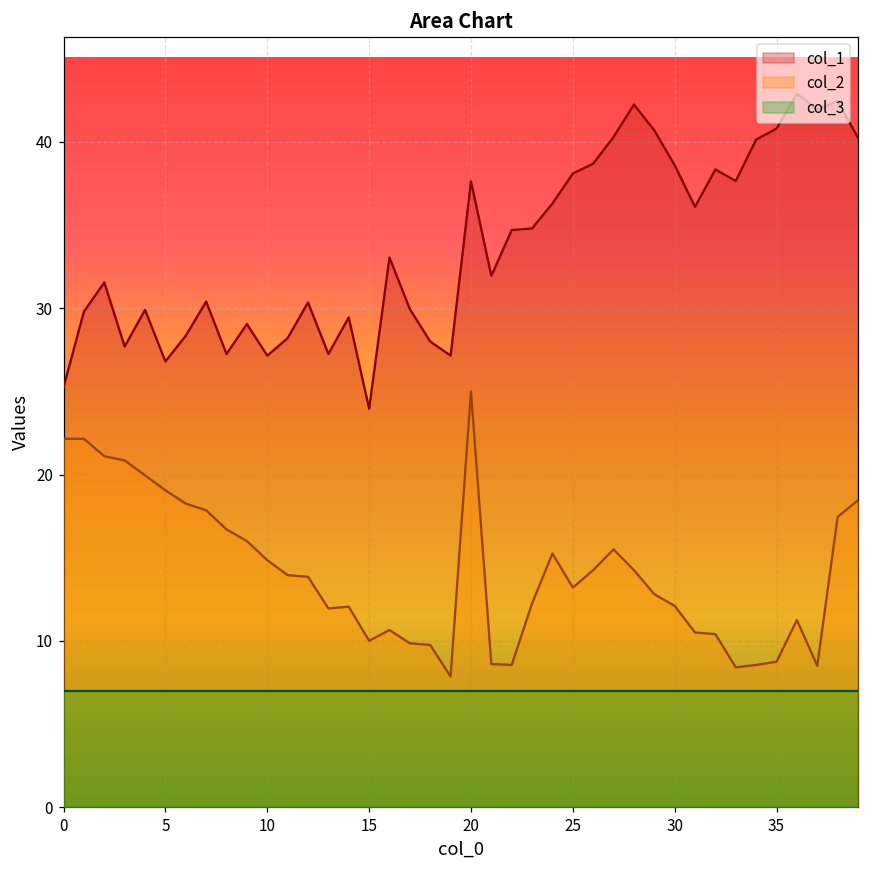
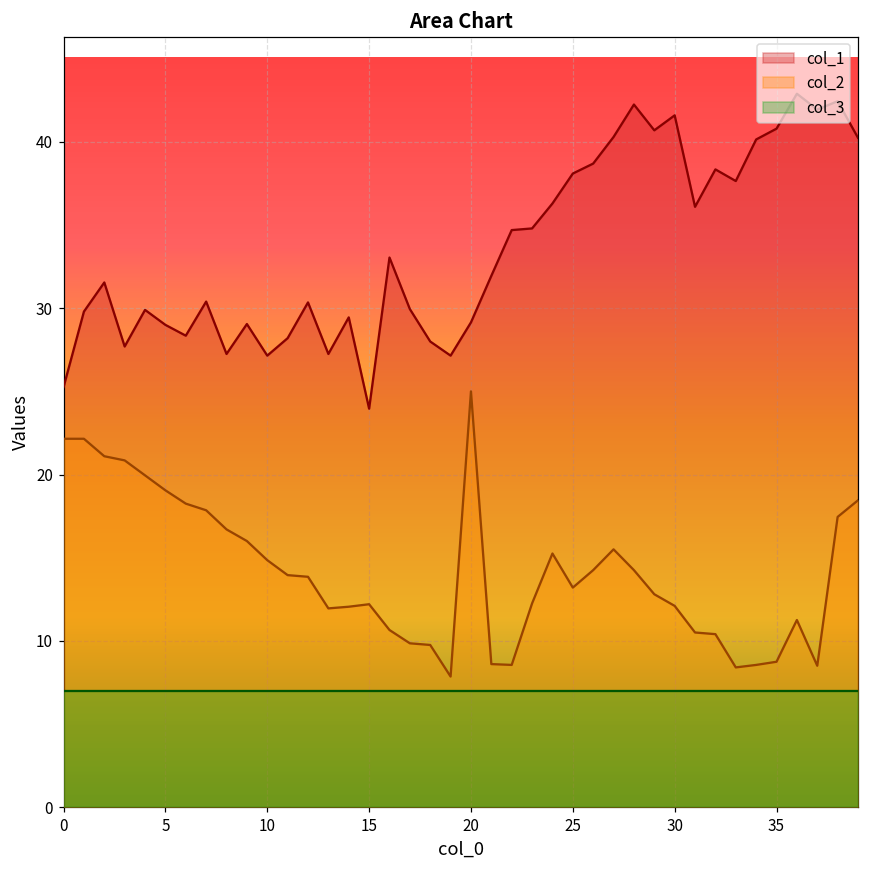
  {
    "col_1": {
      "0": 25.3,
-     "5": 26.8,
+     "5": 29.0,
      "10": 27.2,
      "15": 24.0,
-     "20": 37.6,
+     "20": 29.2,
      "25": 38.1,
-     "30": 38.6,
+     "30": 41.6,
      "35": 40.8
    },
    "col_2": {
      "0": 22.2,
      "5": 19.1,
      "10": 14.9,
-     "15": 10.0,
+     "15": 12.2,
      "20": 25.0,
      "25": 13.2,
      "30": 12.1,
      "35": 8.7
    },
    "col_3": {
      "0": 7.0,
      "5": 7.0,
      "10": 7.0,
      "15": 7.0,
      "20": 7.0,
      "25": 7.0,
      "30": 7.0,
      "35": 7.0
    }
  }
